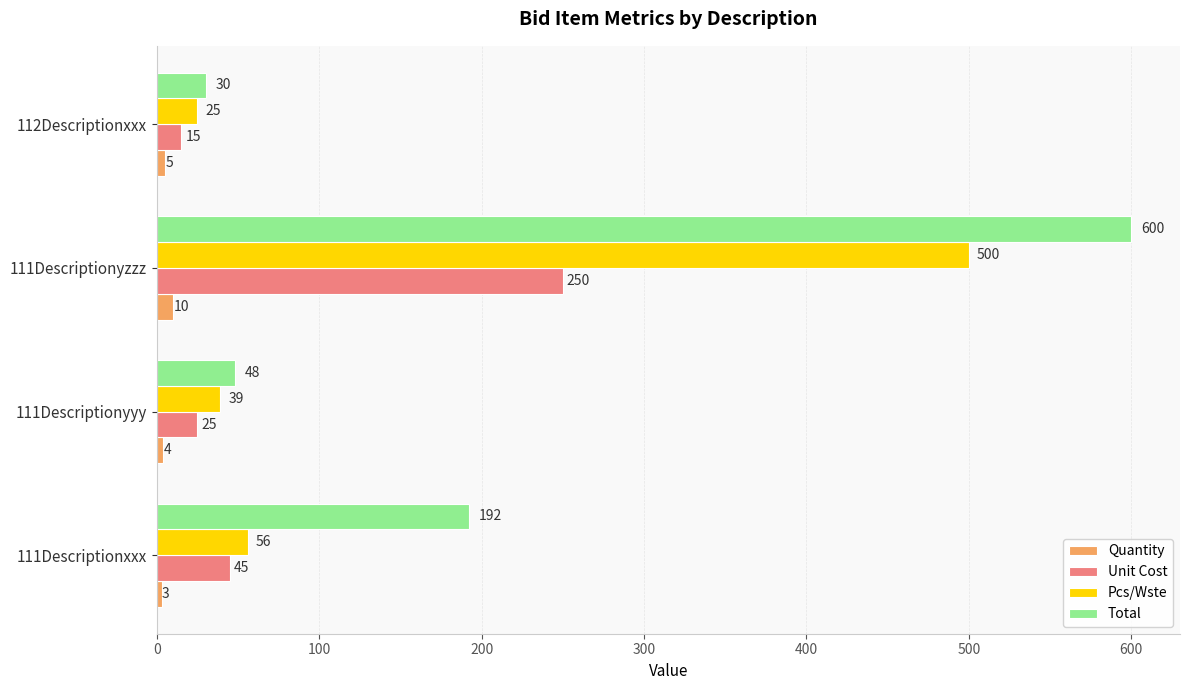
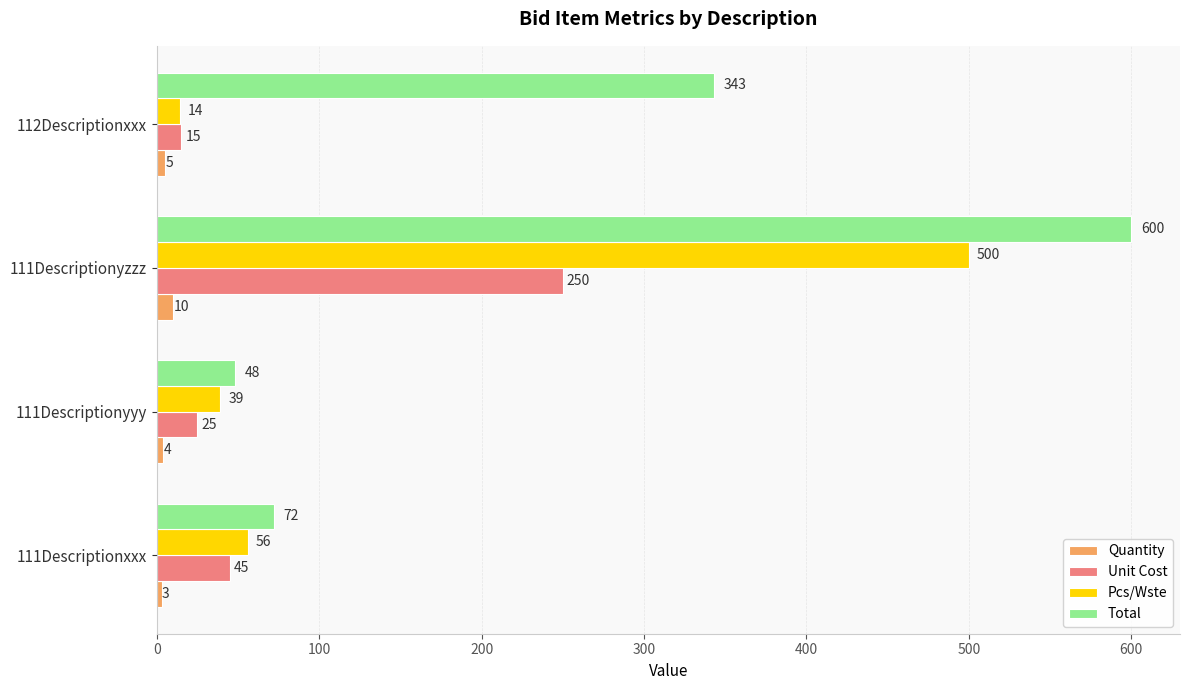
  {
    "Pcs/Wste": {
-     "112Descriptionxxx": 25,
+     "112Descriptionxxx": 14,
      "111Descriptionyzzz": 500,
      "111Descriptionyyy": 39,
      "111Descriptionxxx": 56
    },
    "Total": {
-     "112Descriptionxxx": 30,
+     "112Descriptionxxx": 343,
      "111Descriptionyzzz": 600,
      "111Descriptionyyy": 48,
-     "111Descriptionxxx": 192
+     "111Descriptionxxx": 72
    }
  }
